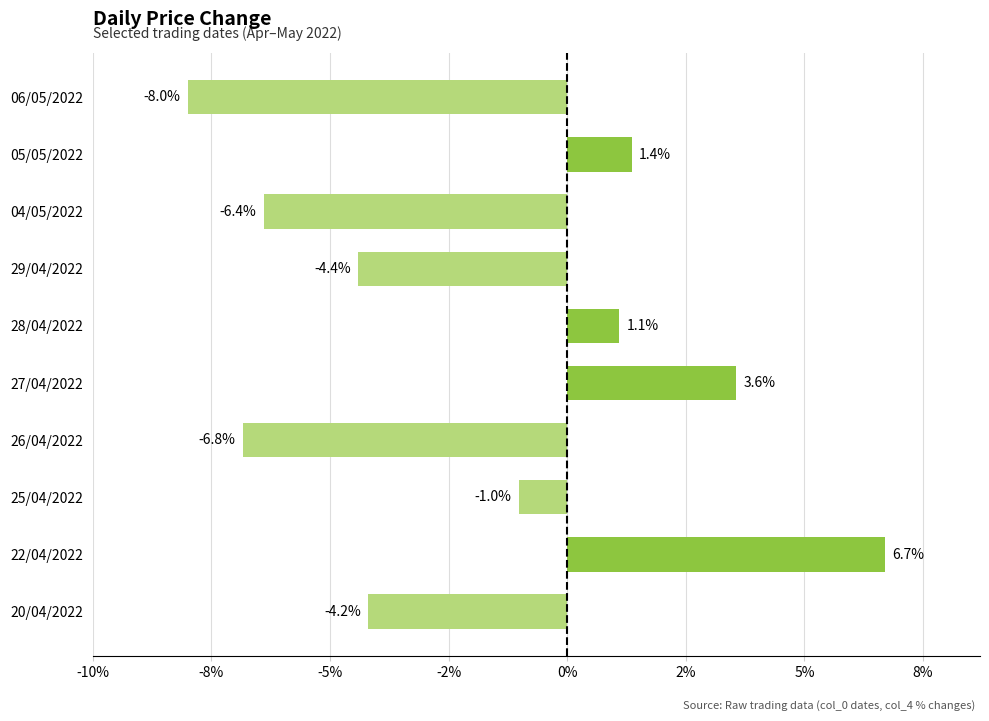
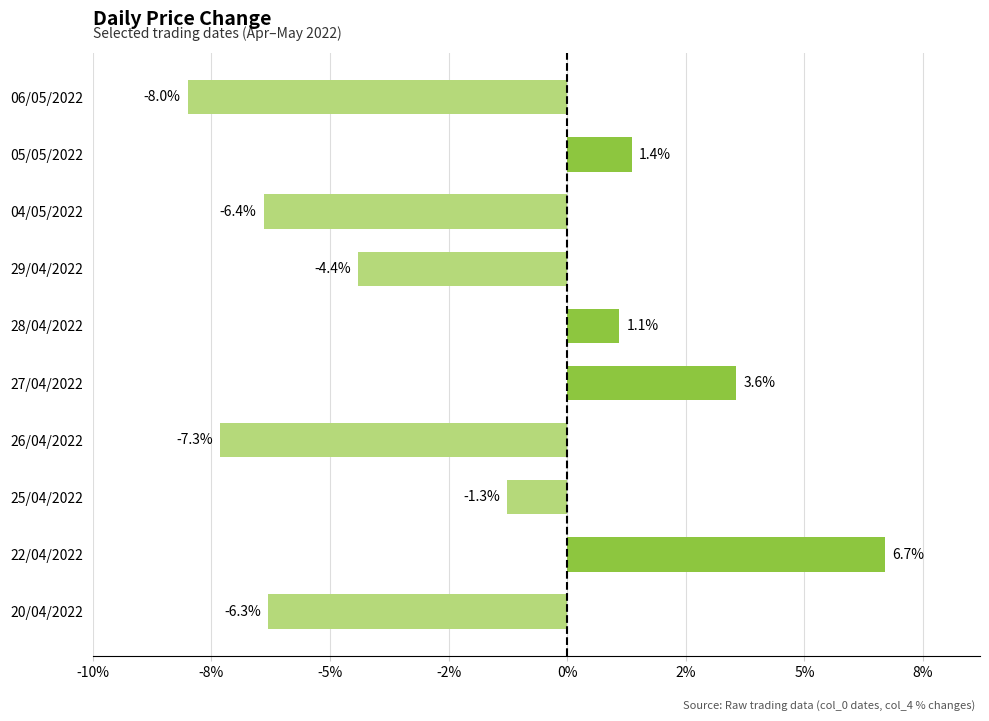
  {
    "06/05/2022": "-8.0%",
    "05/05/2022": "1.4%",
    "04/05/2022": "-6.4%",
    "29/04/2022": "-4.4%",
    "28/04/2022": "1.1%",
    "27/04/2022": "3.6%",
-   "26/04/2022": "-6.8%",
-   "25/04/2022": "-1.0%",
+   "26/04/2022": "-7.3%",
+   "25/04/2022": "-1.3%",
    "22/04/2022": "6.7%",
-   "20/04/2022": "-4.2%"
+   "20/04/2022": "-6.3%"
  }
